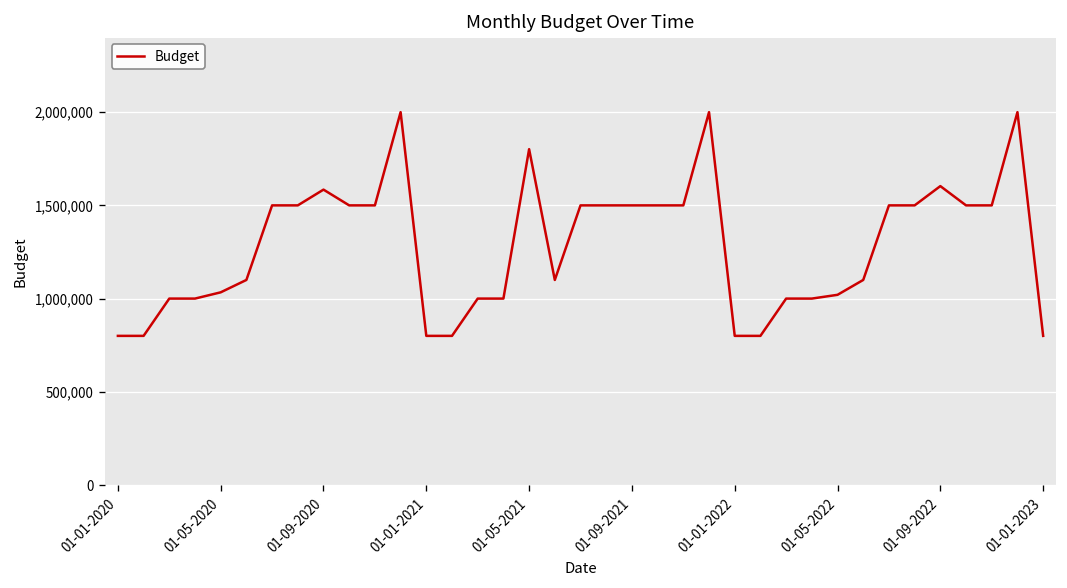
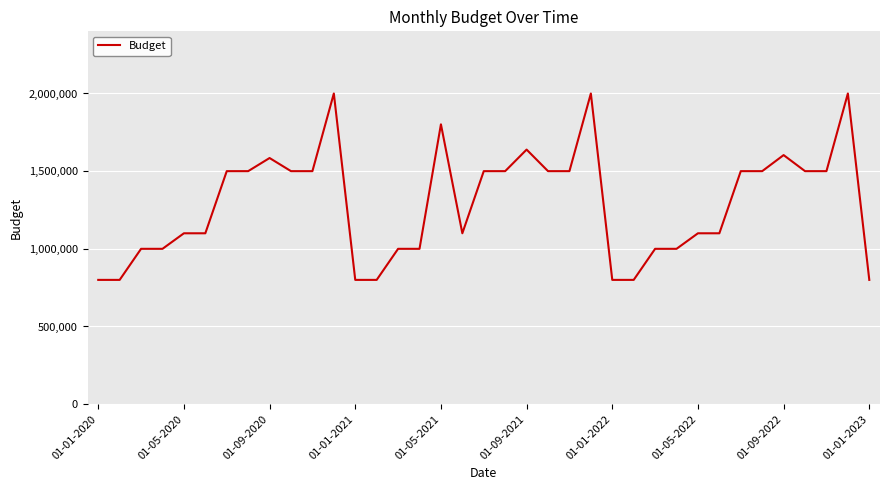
  {
    "01-01-2020": "800,000",
-   "01-05-2020": "1,030,000",
+   "01-05-2020": "1,100,000",
    "01-09-2020": "1,580,000",
    "01-01-2021": "800,000",
    "01-05-2021": "1,800,000",
-   "01-09-2021": "1,500,000",
+   "01-09-2021": "1,640,000",
    "01-01-2022": "800,000",
-   "01-05-2022": "1,020,000",
+   "01-05-2022": "1,100,000",
    "01-09-2022": "1,600,000",
    "01-01-2023": "800,000"
  }
